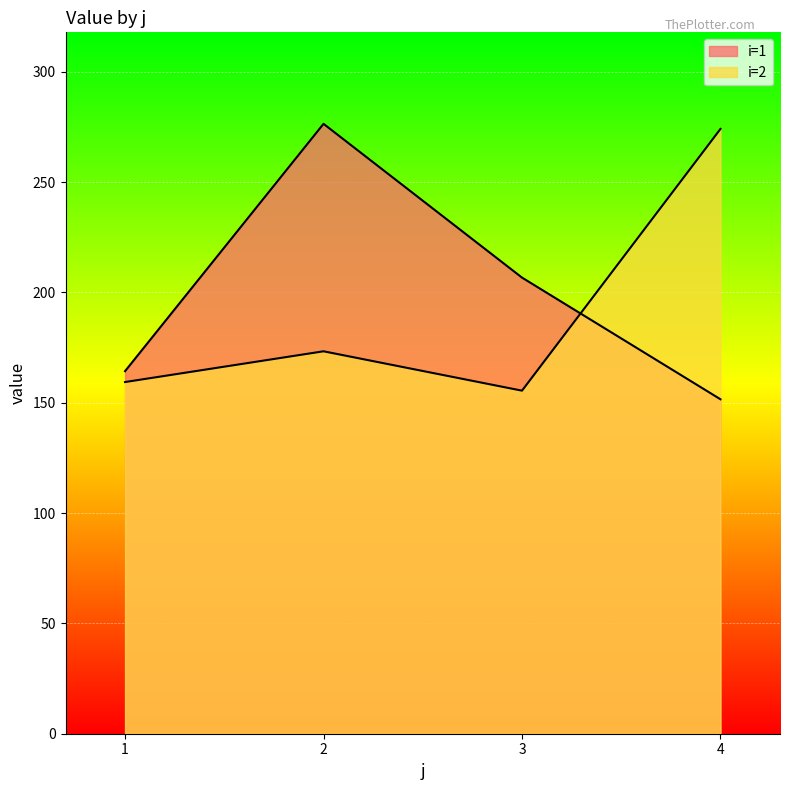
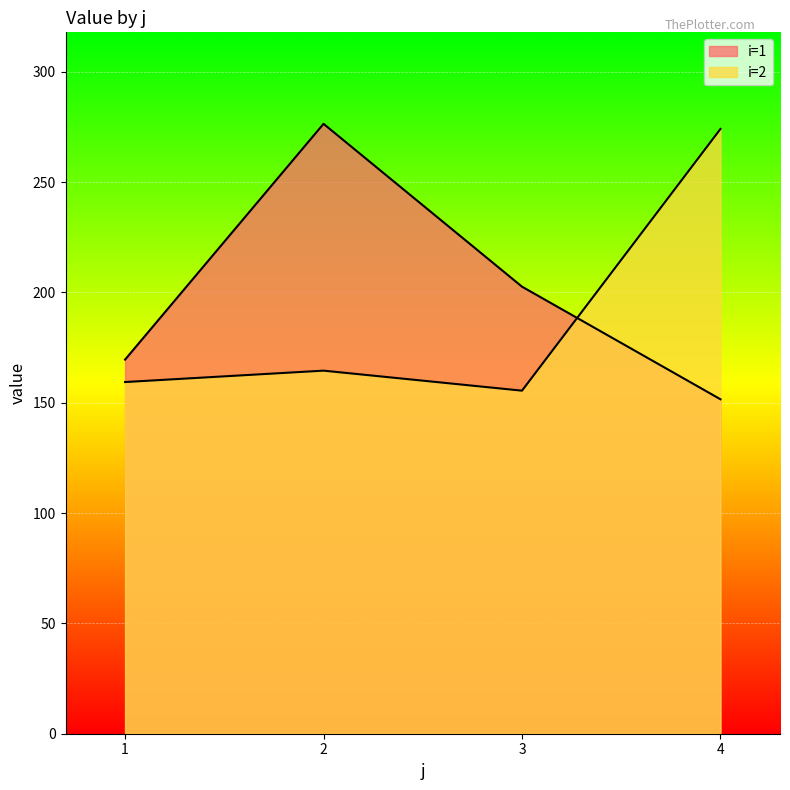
  {
    "i=1": {
-     "1": 164,
+     "1": 170,
      "2": 276,
-     "3": 207,
+     "3": 203,
      "4": 152
    },
    "i=2": {
      "1": 159,
-     "2": 173,
+     "2": 165,
      "3": 155,
      "4": 274
    }
  }
